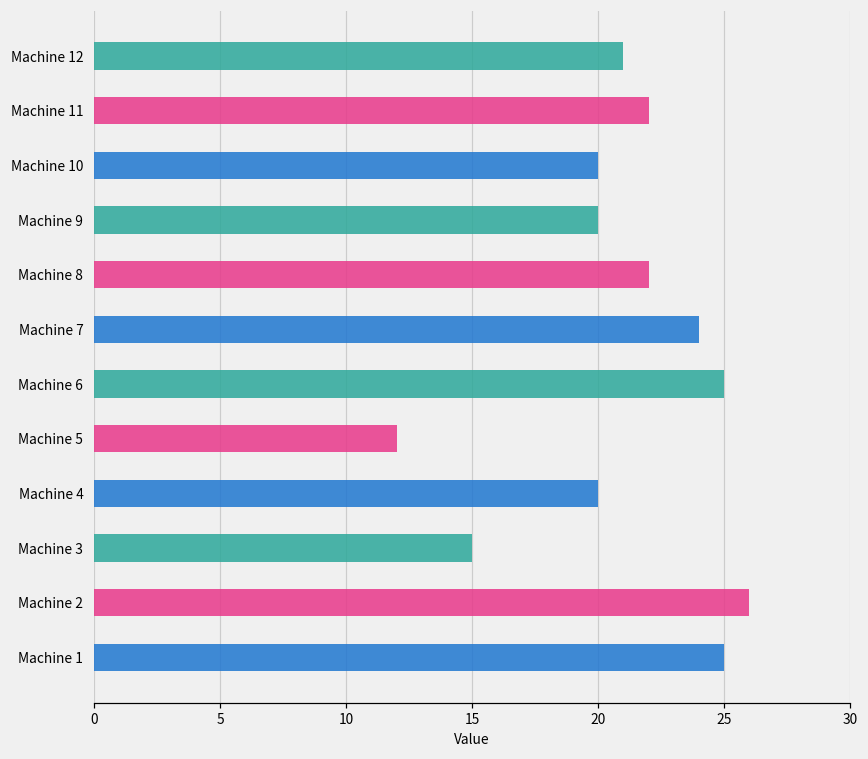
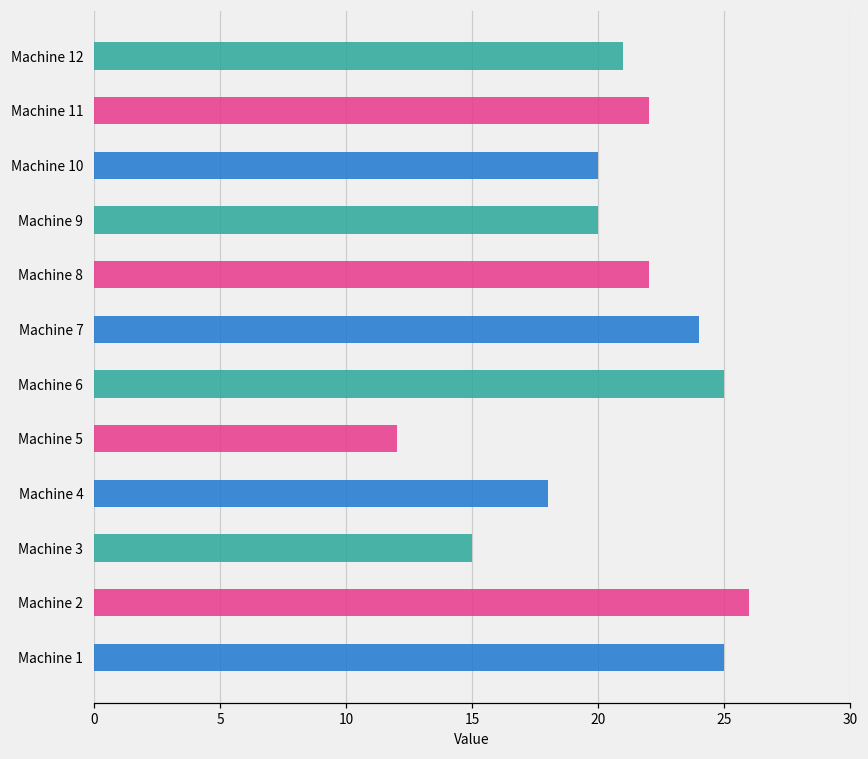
  {
    "Machine 12": 21,
    "Machine 11": 22,
    "Machine 10": 20,
    "Machine 9": 20,
    "Machine 8": 22,
    "Machine 7": 24,
    "Machine 6": 25,
    "Machine 5": 12,
-   "Machine 4": 20,
+   "Machine 4": 18,
    "Machine 3": 15,
    "Machine 2": 26,
    "Machine 1": 25
  }
